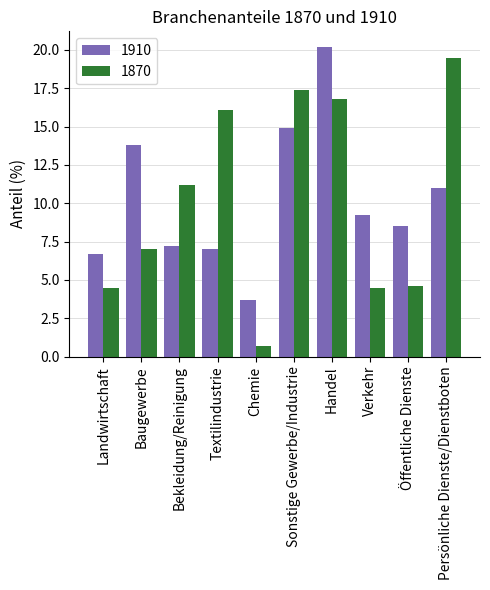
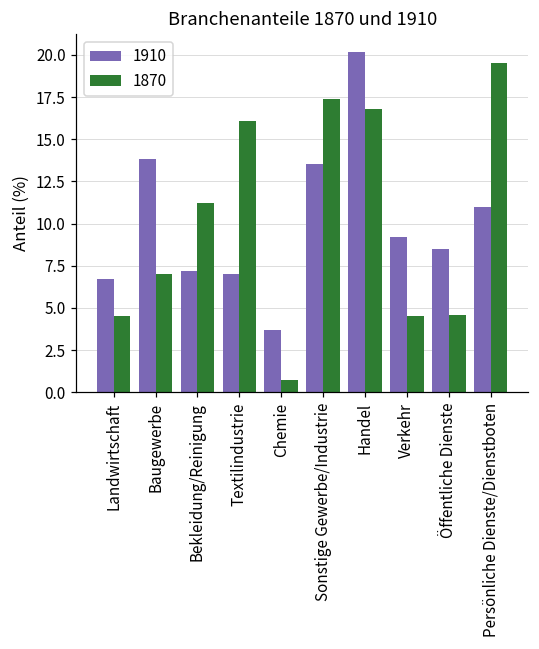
  {
    "1910": {
      "Landwirtschaft": 6.7,
      "Baugewerbe": 13.8,
      "Bekleidung/Reinigung": 7.2,
      "Textilindustrie": 7.0,
      "Chemie": 3.7,
-     "Sonstige Gewerbe/Industrie": 14.9,
+     "Sonstige Gewerbe/Industrie": 13.5,
      "Handel": 20.2,
      "Verkehr": 9.2,
      "Öffentliche Dienste": 8.5,
      "Persönliche Dienste/Dienstboten": 11.0
    },
    "1870": {
      "Landwirtschaft": 4.5,
      "Baugewerbe": 7.0,
      "Bekleidung/Reinigung": 11.2,
      "Textilindustrie": 16.1,
      "Chemie": 0.7,
      "Sonstige Gewerbe/Industrie": 17.4,
      "Handel": 16.8,
      "Verkehr": 4.5,
      "Öffentliche Dienste": 4.6,
      "Persönliche Dienste/Dienstboten": 19.5
    }
  }
